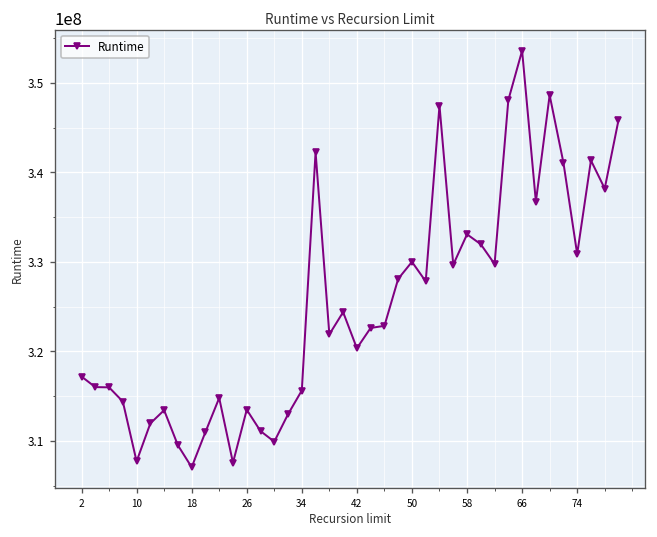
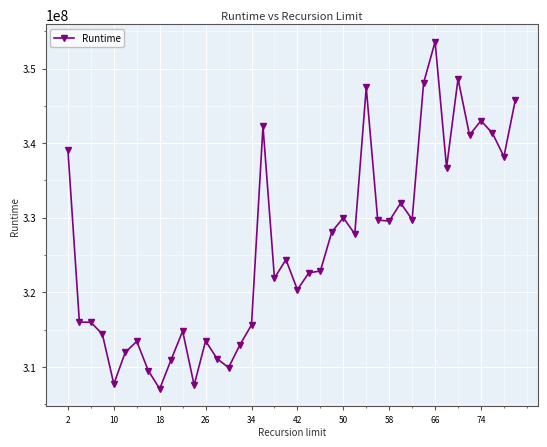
  {
-   "2": 317000000,
+   "2": 339000000,
    "10": 308000000,
    "18": 307000000,
    "26": 313000000,
    "34": 316000000,
    "42": 320000000,
    "50": 330000000,
-   "58": 333000000,
+   "58": 330000000,
    "66": 354000000,
-   "74": 331000000
+   "74": 343000000
  }
